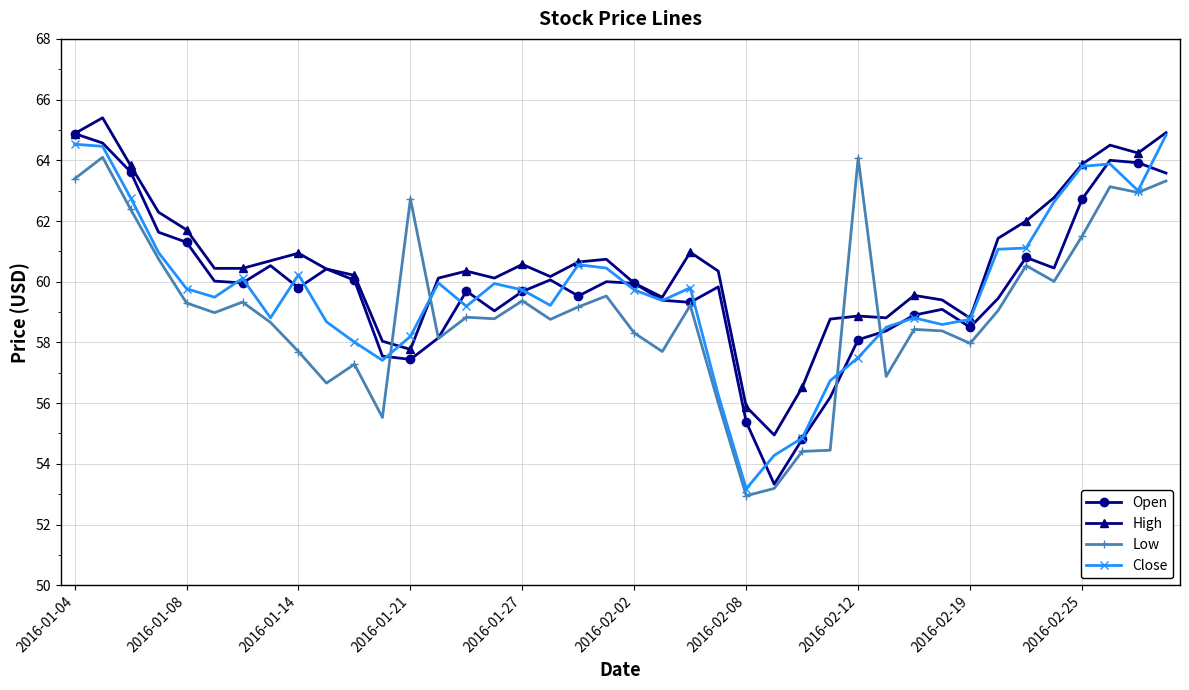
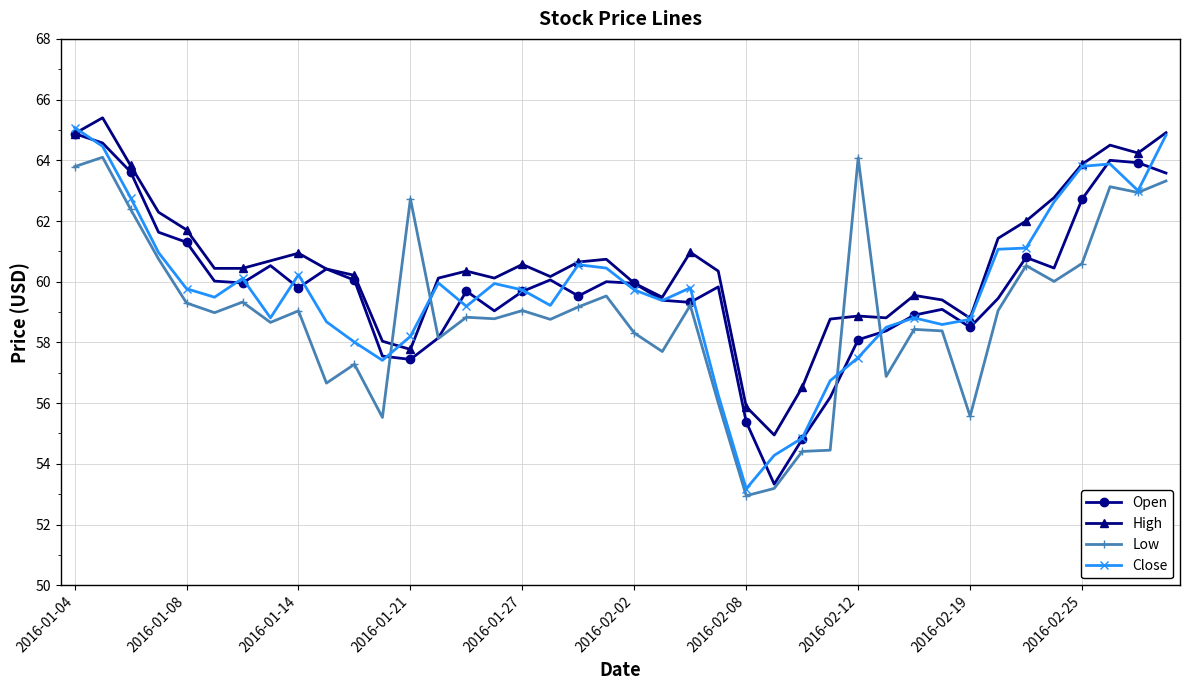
  {
    "Low": {
-     "2016-01-04": 63.4,
+     "2016-01-04": 63.8,
      "2016-01-08": 59.3,
-     "2016-01-14": 57.7,
+     "2016-01-14": 59.0,
      "2016-01-21": 62.7,
-     "2016-01-27": 59.4,
+     "2016-01-27": 59.1,
      "2016-02-02": 58.3,
      "2016-02-08": 53.0,
      "2016-02-12": 64.1,
-     "2016-02-19": 58.0,
-     "2016-02-25": 61.5
+     "2016-02-19": 55.6,
+     "2016-02-25": 60.6
    },
    "Close": {
-     "2016-01-04": 64.5,
+     "2016-01-04": 65.1,
      "2016-01-08": 59.8,
      "2016-01-14": 60.2,
      "2016-01-21": 58.2,
      "2016-02-02": 59.7,
      "2016-02-08": 53.2,
      "2016-02-12": 57.5
    }
  }
